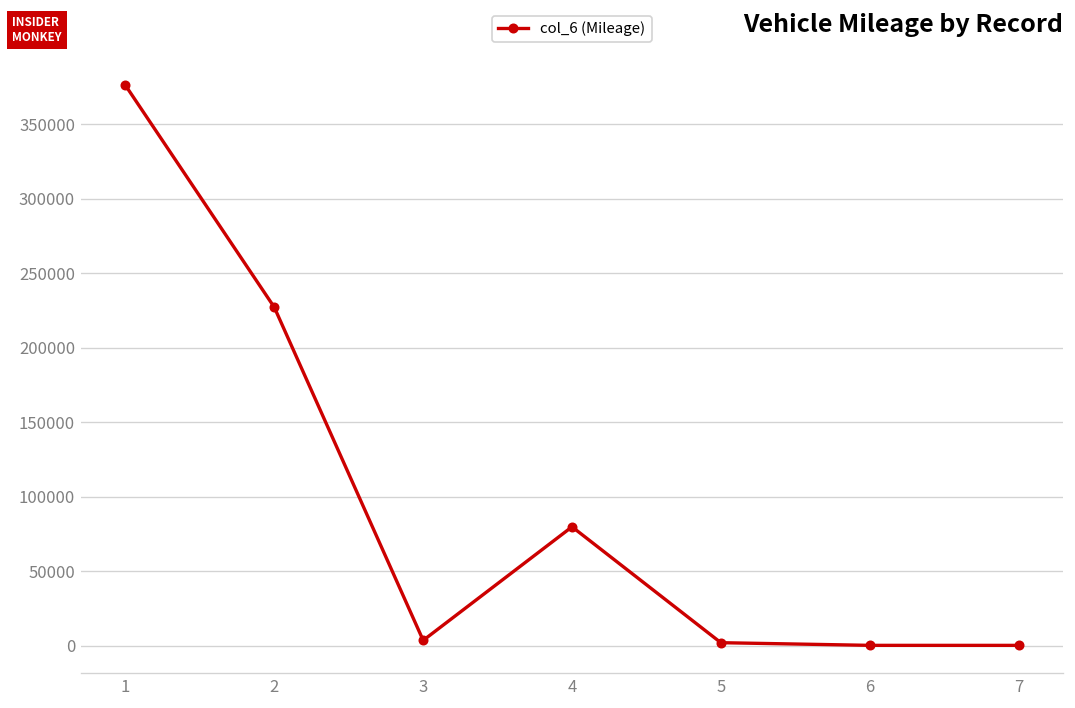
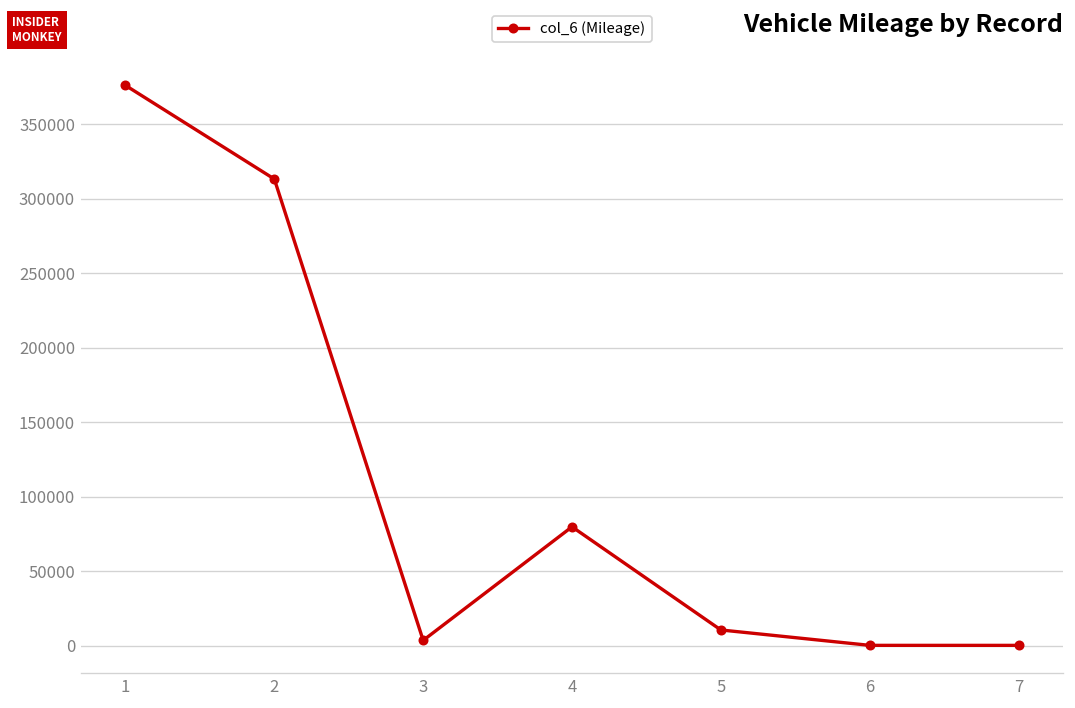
  {
    "1": 376000,
-   "2": 227000,
+   "2": 313000,
    "3": 3000,
    "4": 80000,
-   "5": 2000,
+   "5": 10000,
    "6": 0,
    "7": 0
  }
